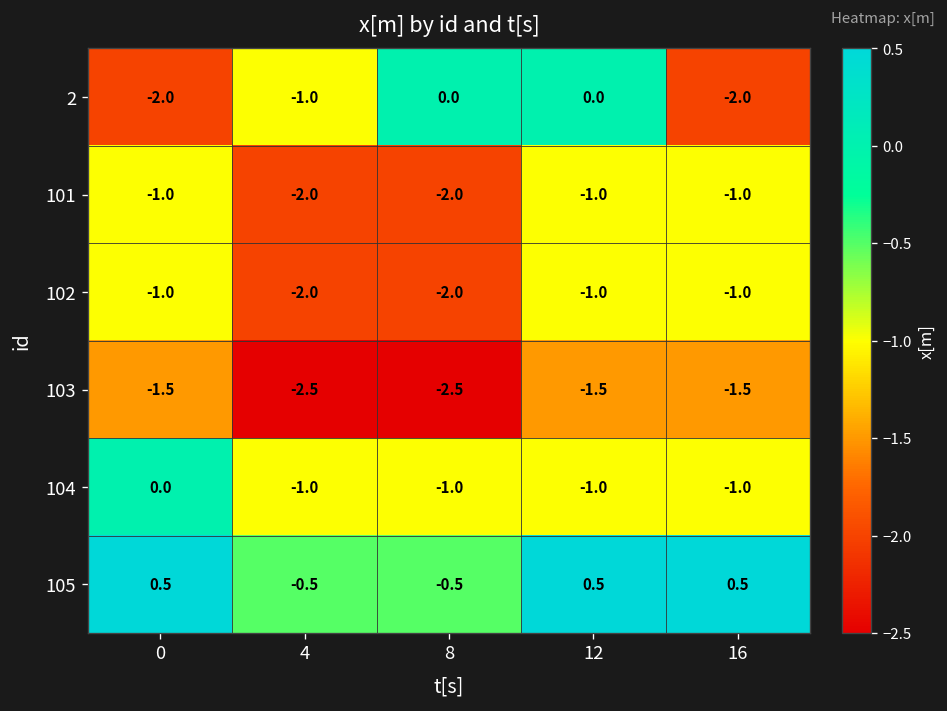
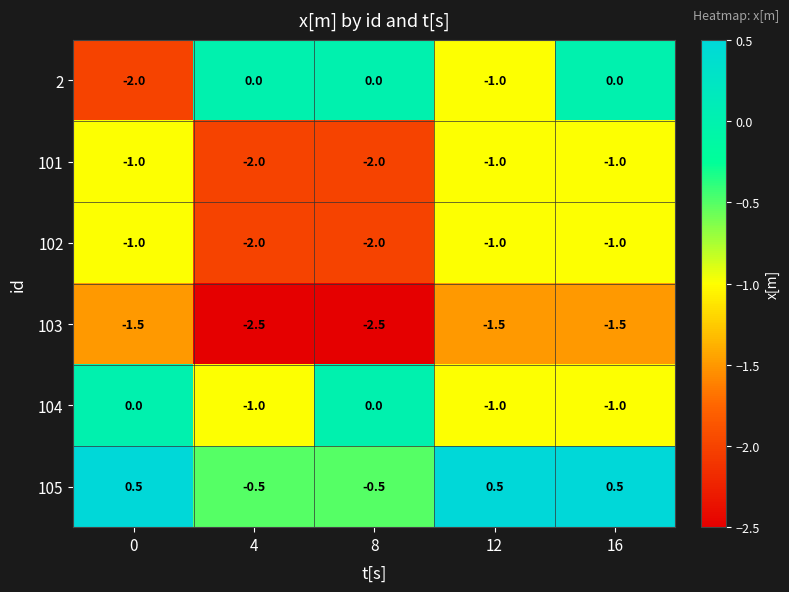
  {
    "2": {
      "0": -2.0,
-     "4": -1.0,
+     "4": 0.0,
      "8": 0.0,
-     "12": 0.0,
-     "16": -2.0
+     "12": -1.0,
+     "16": 0.0
    },
    "101": {
      "0": -1.0,
      "4": -2.0,
      "8": -2.0,
      "12": -1.0,
      "16": -1.0
    },
    "102": {
      "0": -1.0,
      "4": -2.0,
      "8": -2.0,
      "12": -1.0,
      "16": -1.0
    },
    "103": {
      "0": -1.5,
      "4": -2.5,
      "8": -2.5,
      "12": -1.5,
      "16": -1.5
    },
    "104": {
      "0": 0.0,
      "4": -1.0,
-     "8": -1.0,
+     "8": 0.0,
      "12": -1.0,
      "16": -1.0
    },
    "105": {
      "0": 0.5,
      "4": -0.5,
      "8": -0.5,
      "12": 0.5,
      "16": 0.5
    }
  }
